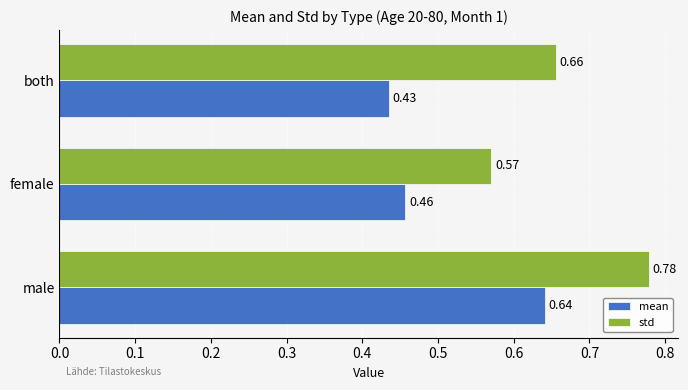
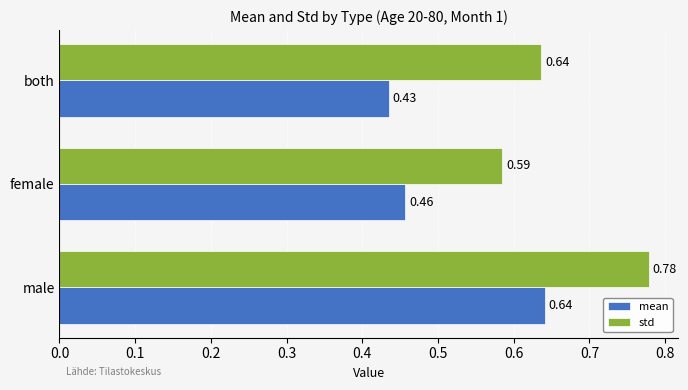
  {
    "mean": {
      "both": 0.43,
      "female": 0.46,
      "male": 0.64
    },
    "std": {
-     "both": 0.66,
-     "female": 0.57,
+     "both": 0.64,
+     "female": 0.59,
      "male": 0.78
    }
  }
